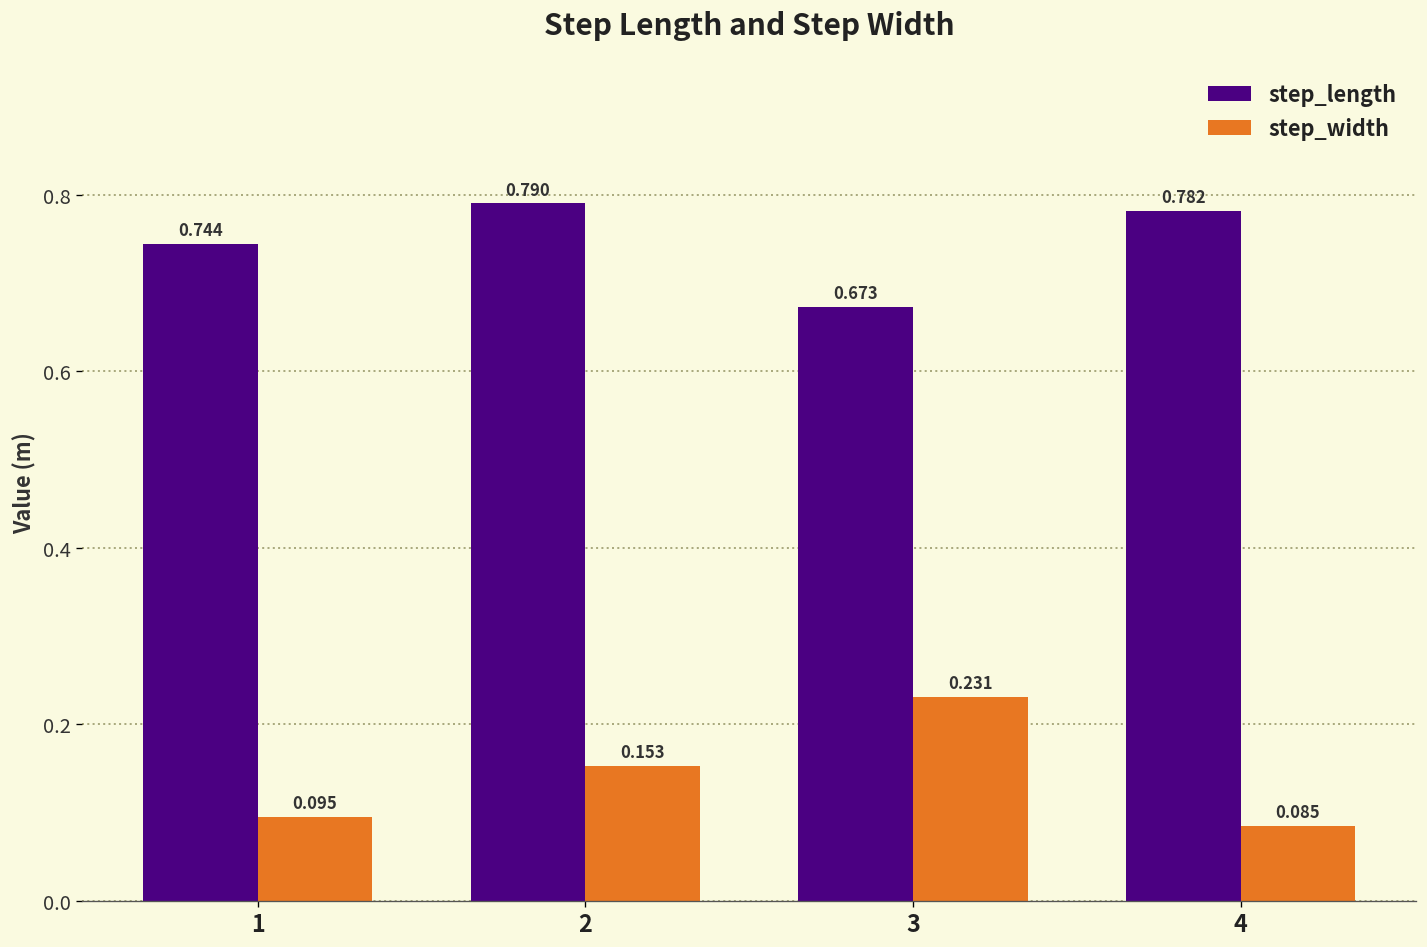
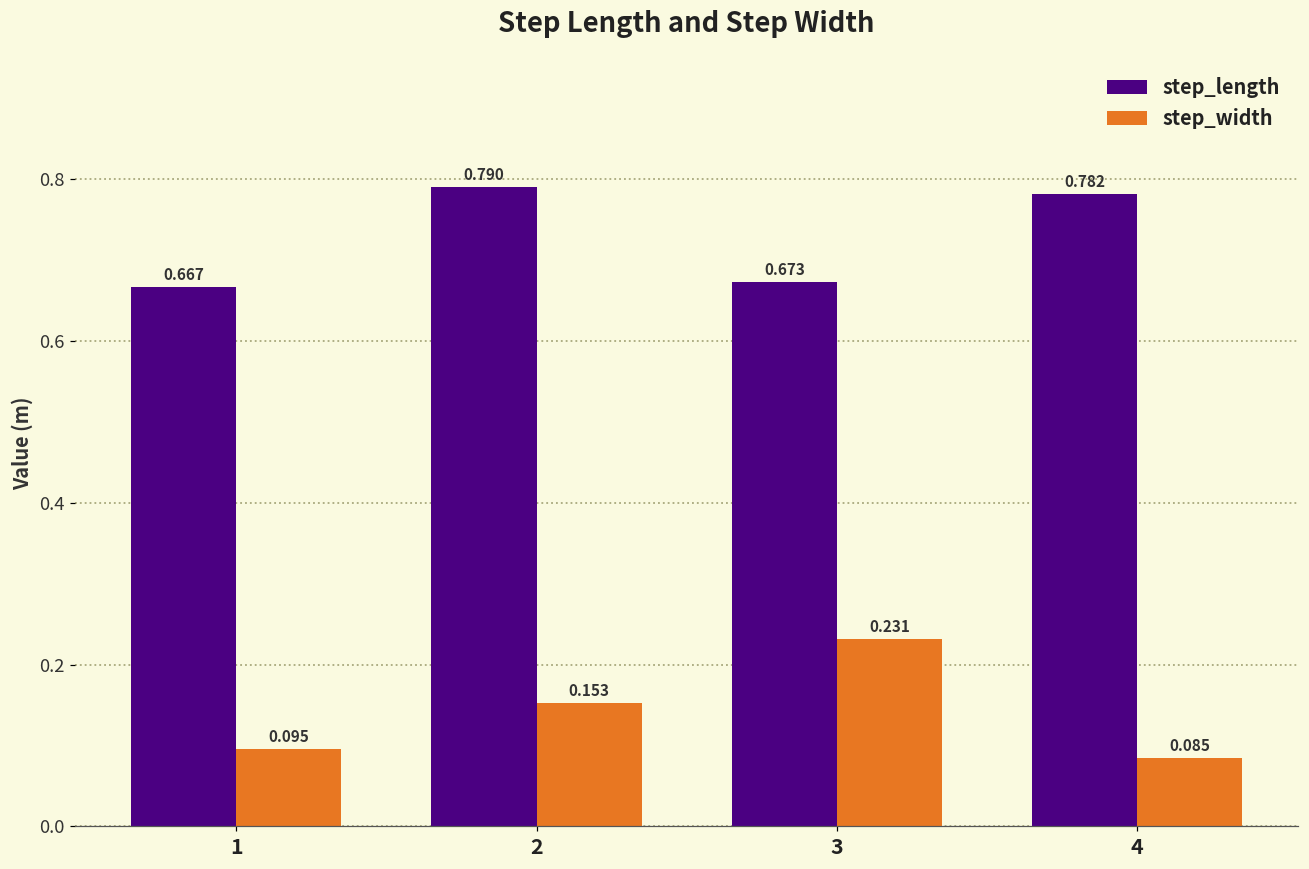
  {
    "step_length": {
-     "1": 0.744,
+     "1": 0.667,
      "2": 0.790,
      "3": 0.673,
      "4": 0.782
    },
    "step_width": {
      "1": 0.095,
      "2": 0.153,
      "3": 0.231,
      "4": 0.085
    }
  }
